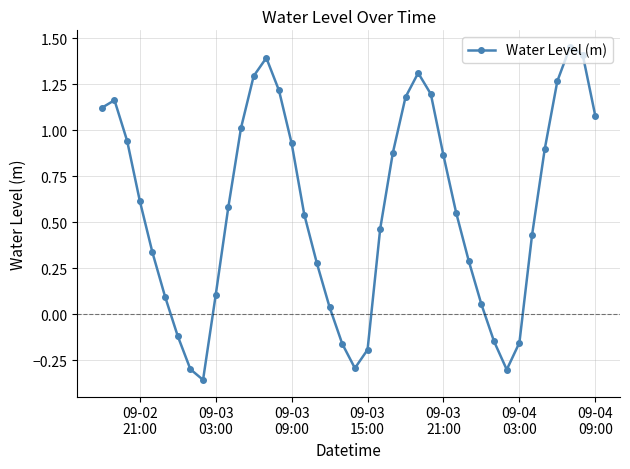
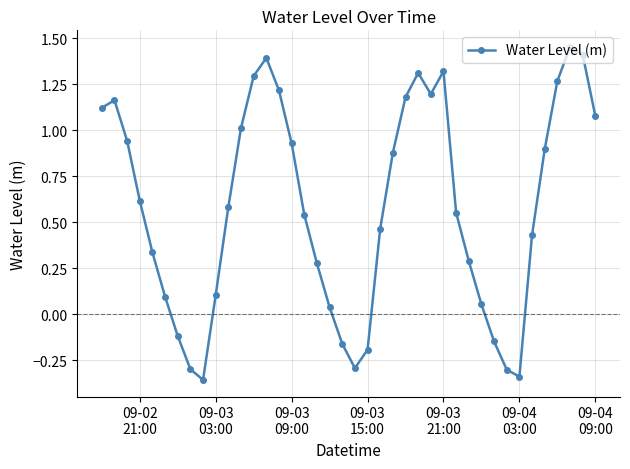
  {
    "09-02 21:00": 0.62,
    "09-03 03:00": 0.11,
    "09-03 09:00": 0.93,
    "09-03 15:00": -0.19,
-   "09-03 21:00": 0.86,
-   "09-04 03:00": -0.15,
+   "09-03 21:00": 1.32,
+   "09-04 03:00": -0.34,
    "09-04 09:00": 1.08
  }
